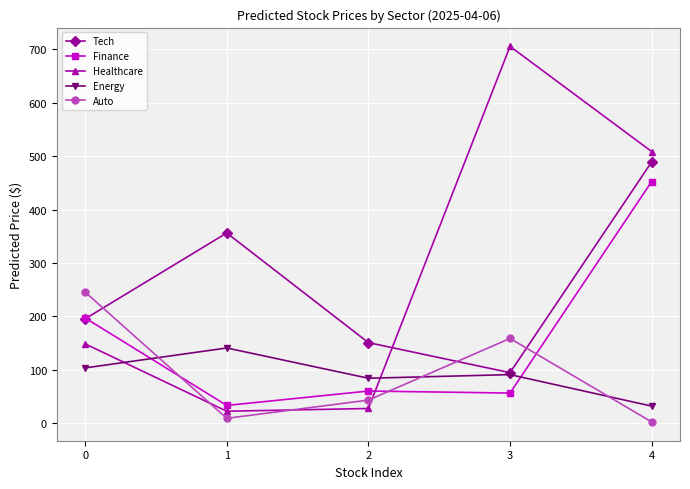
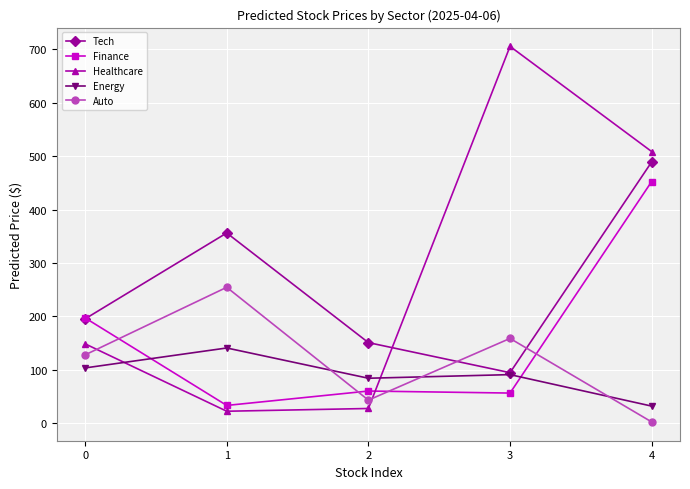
  {
    "Auto": {
-     "0": 250,
-     "1": 10,
+     "0": 130,
+     "1": 250,
      "2": 40,
      "3": 160,
      "4": 0
    }
  }
